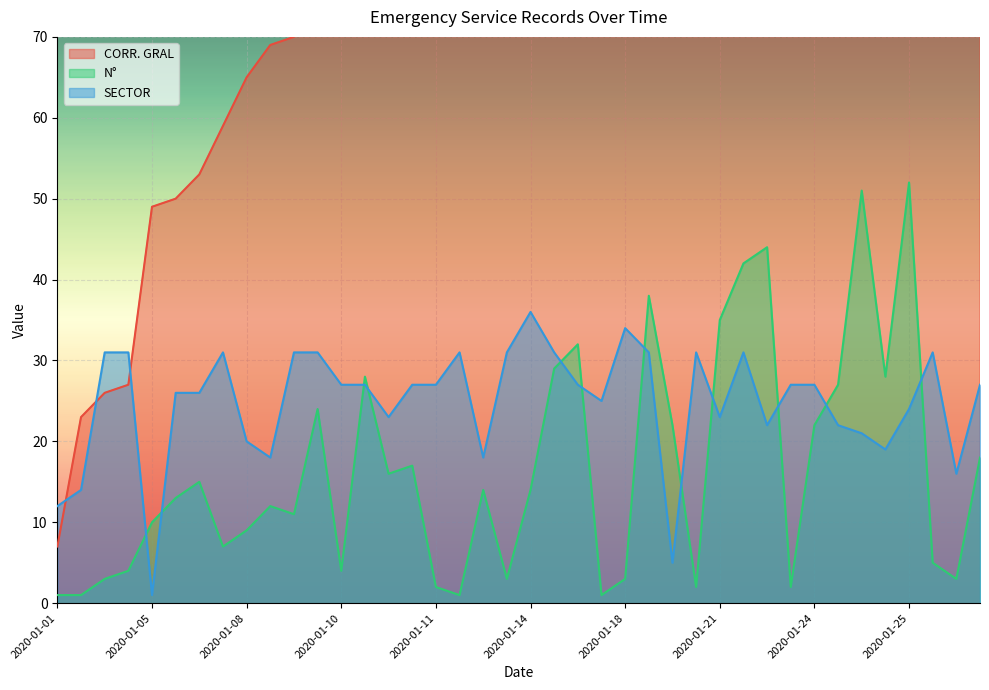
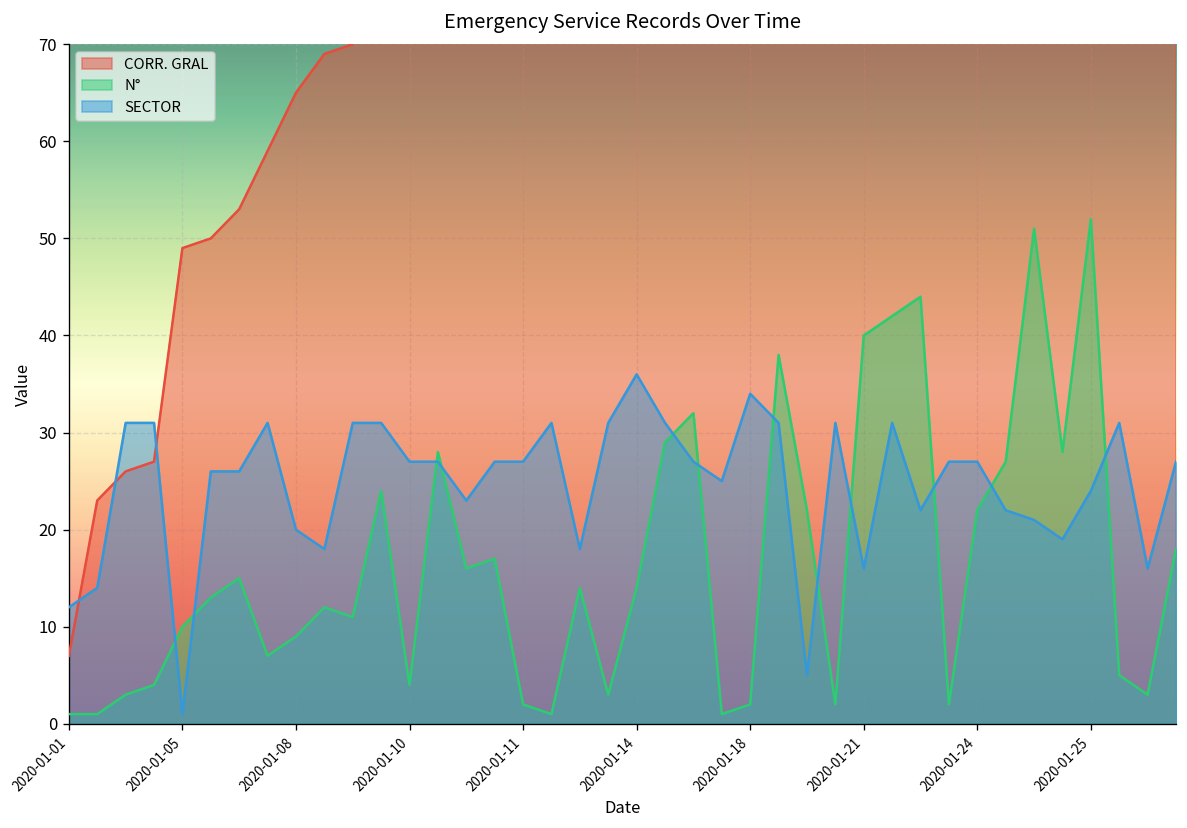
  {
    "CORR. GRAL": {
      "2020-01-01": 7
    },
    "N°": {
      "2020-01-01": 1,
      "2020-01-14": 14,
-     "2020-01-18": 3,
-     "2020-01-21": 35
+     "2020-01-18": 2,
+     "2020-01-21": 40
    },
    "SECTOR": {
      "2020-01-01": 12,
      "2020-01-14": 36,
      "2020-01-18": 34,
-     "2020-01-21": 23
+     "2020-01-21": 16
    }
  }
